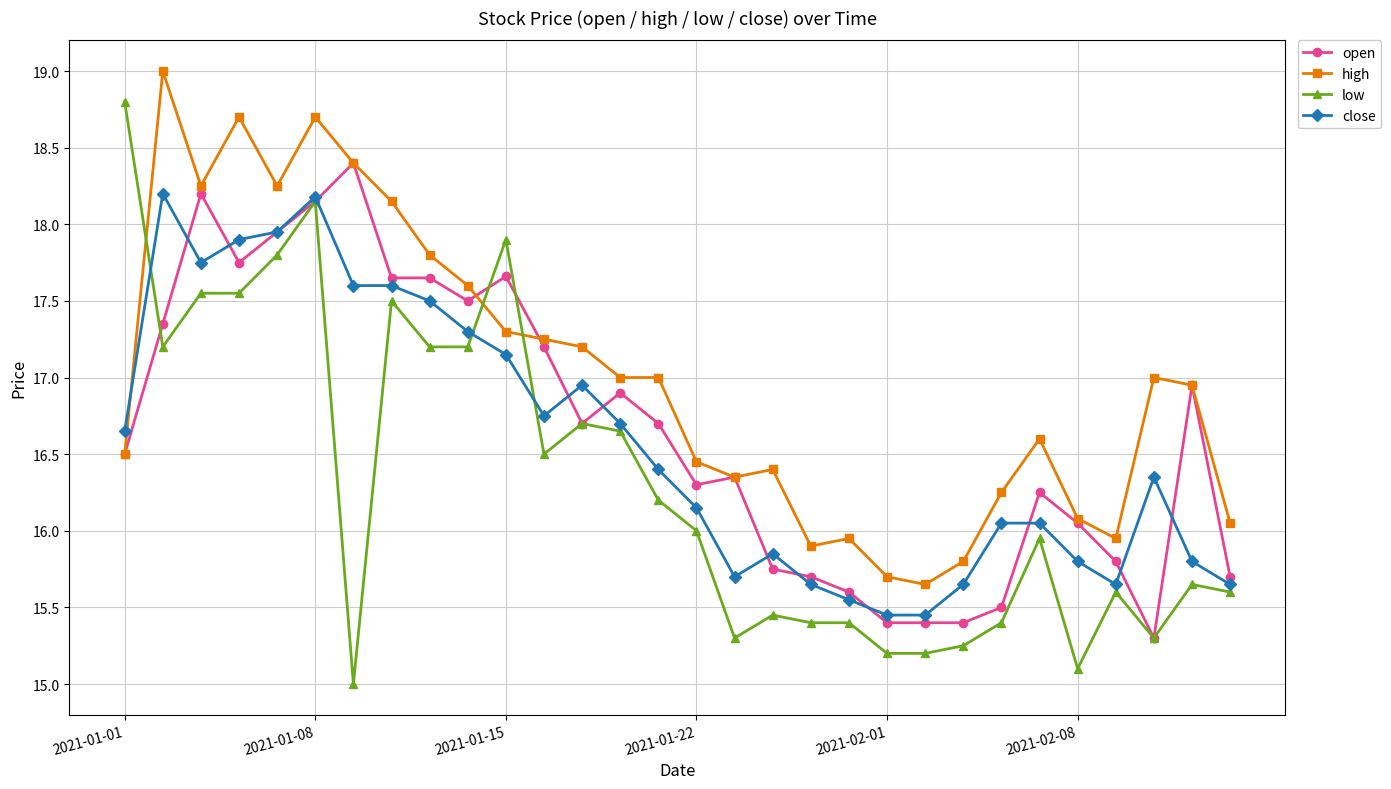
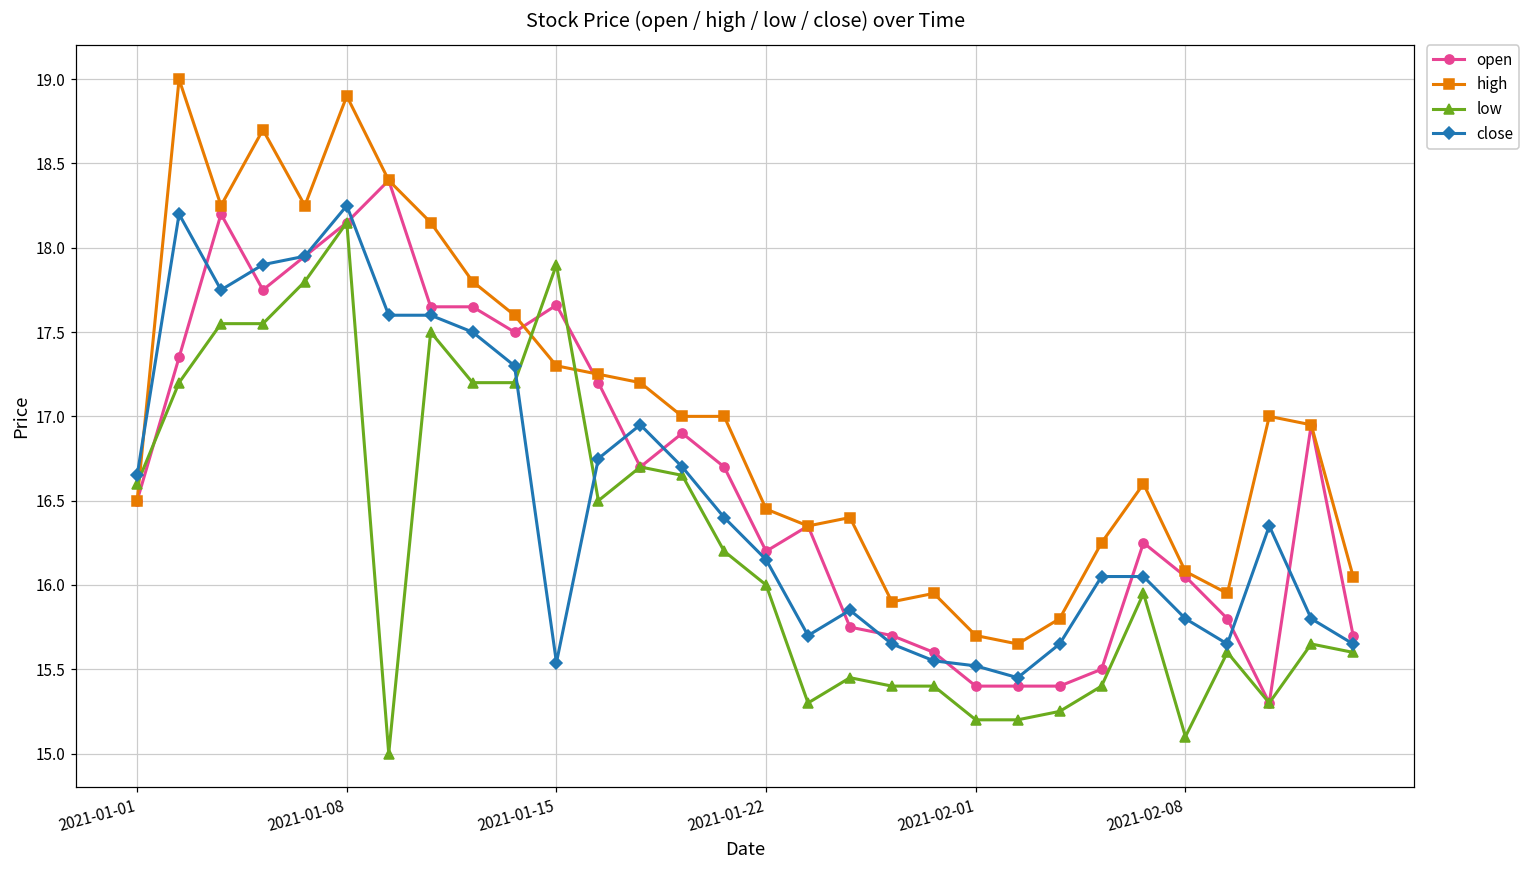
  {
    "open": {
      "2021-01-15": 17.66,
-     "2021-01-22": 16.3,
+     "2021-01-22": 16.2,
      "2021-02-01": 15.4,
      "2021-02-08": 16.05
    },
    "high": {
-     "2021-01-08": 18.7,
+     "2021-01-08": 18.9,
      "2021-01-15": 17.3,
      "2021-01-22": 16.45,
      "2021-02-01": 15.7,
      "2021-02-08": 16.08
    },
    "low": {
-     "2021-01-01": 18.8,
+     "2021-01-01": 16.6,
      "2021-01-15": 17.9,
      "2021-01-22": 16.0,
      "2021-02-01": 15.2,
      "2021-02-08": 15.1
    },
    "close": {
      "2021-01-01": 16.65,
-     "2021-01-08": 18.18,
-     "2021-01-15": 17.15,
+     "2021-01-08": 18.25,
+     "2021-01-15": 15.54,
      "2021-01-22": 16.15,
-     "2021-02-01": 15.45,
+     "2021-02-01": 15.52,
      "2021-02-08": 15.80
    }
  }
